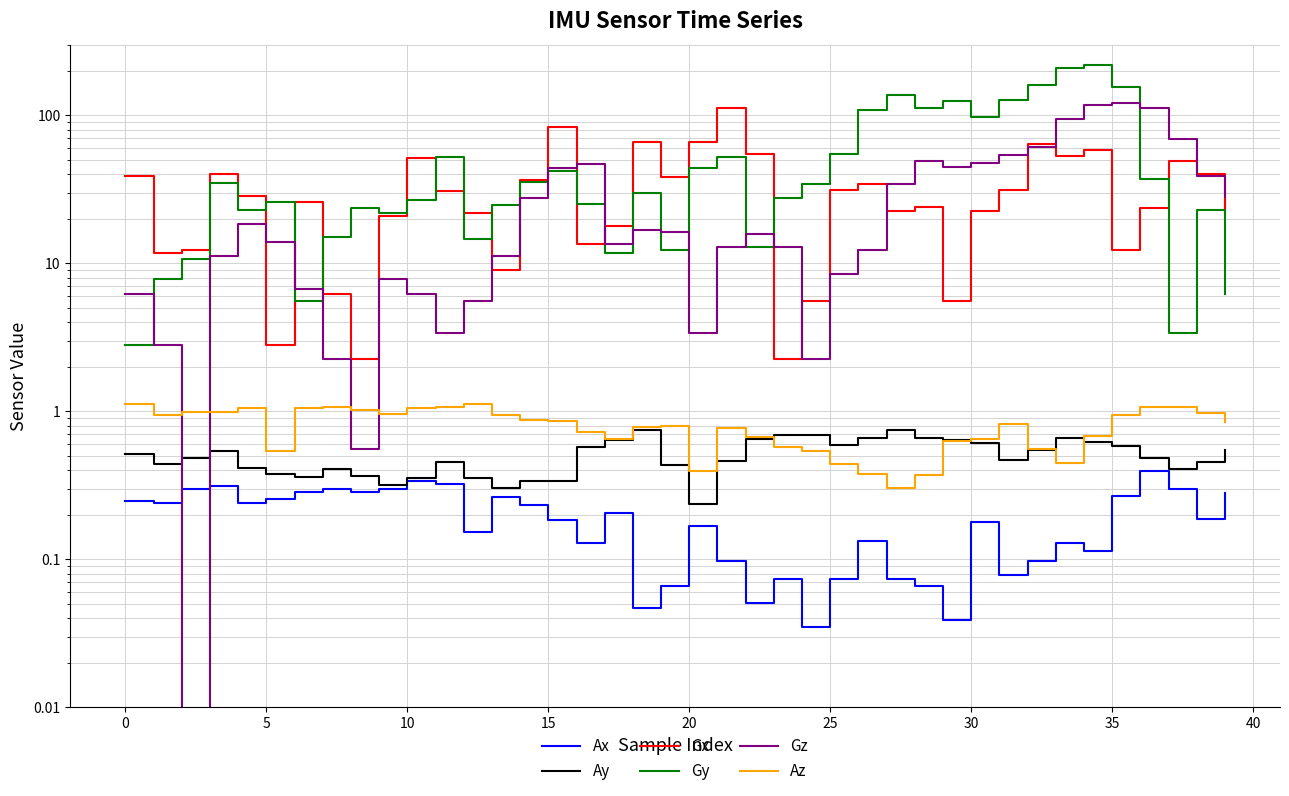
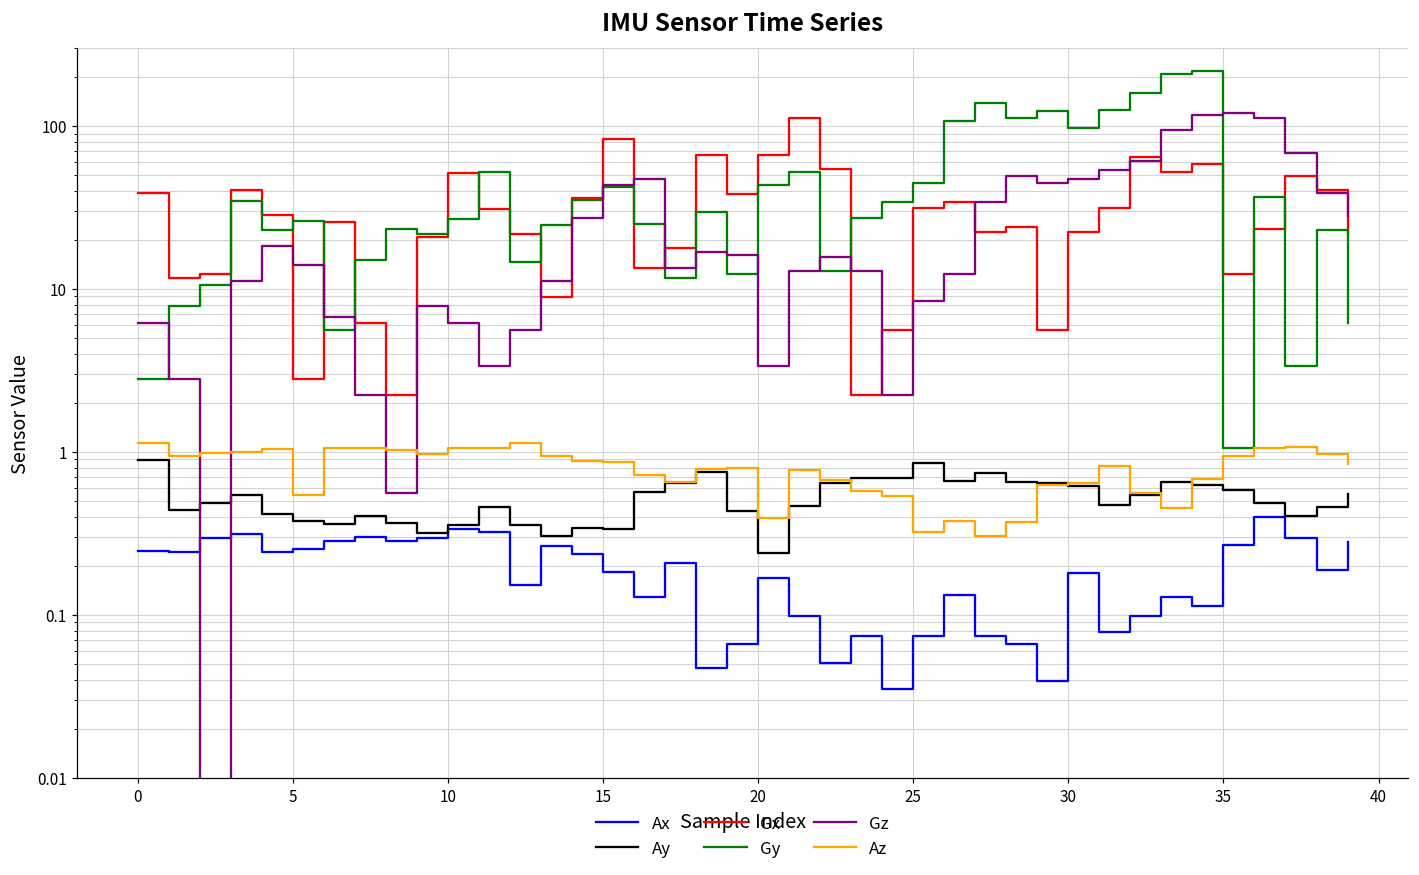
  {
    "Ax": {
      "0": 0.25,
      "5": 0.25,
      "10": 0.34,
      "15": 0.18,
      "20": 0.17,
      "25": 0.07,
      "30": 0.18,
      "35": 0.27
    },
    "Ay": {
-     "0": 0.51,
+     "0": 0.9,
      "5": 0.38,
      "10": 0.36,
      "15": 0.34,
      "20": 0.24,
-     "25": 0.59,
+     "25": 0.9,
      "30": 0.61,
      "35": 0.59
    },
    "Gx": {
      "0": 39,
      "5": 2.8,
      "10": 52,
      "15": 80,
      "20": 70,
      "25": 31,
      "30": 22,
      "35": 12
    },
    "Gy": {
      "0": 2.8,
      "5": 26,
      "10": 27,
      "20": 44,
-     "25": 55,
+     "25": 45,
      "30": 100,
-     "35": 160
+     "35": 1.0
    },
    "Gz": {
      "0": 6.2,
      "5": 14,
      "10": 6.2,
      "20": 3.4,
      "25": 8,
      "30": 48,
      "35": 120
    },
    "Az": {
      "0": 1.1,
      "5": 0.54,
      "10": 1.0,
      "15": 0.9,
      "20": 0.39,
-     "25": 0.44,
+     "25": 0.32,
      "30": 0.6,
      "35": 0.9
    }
  }
